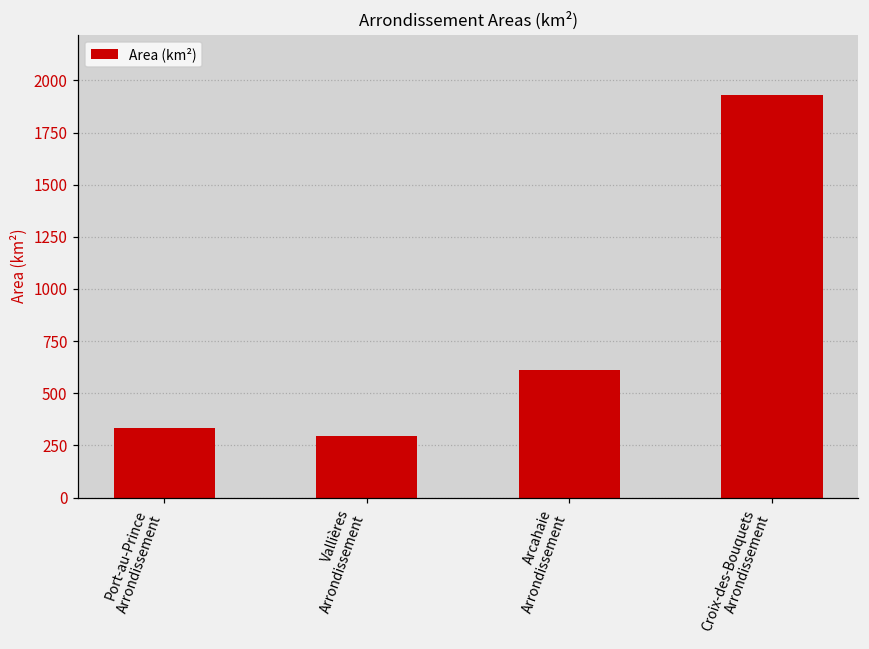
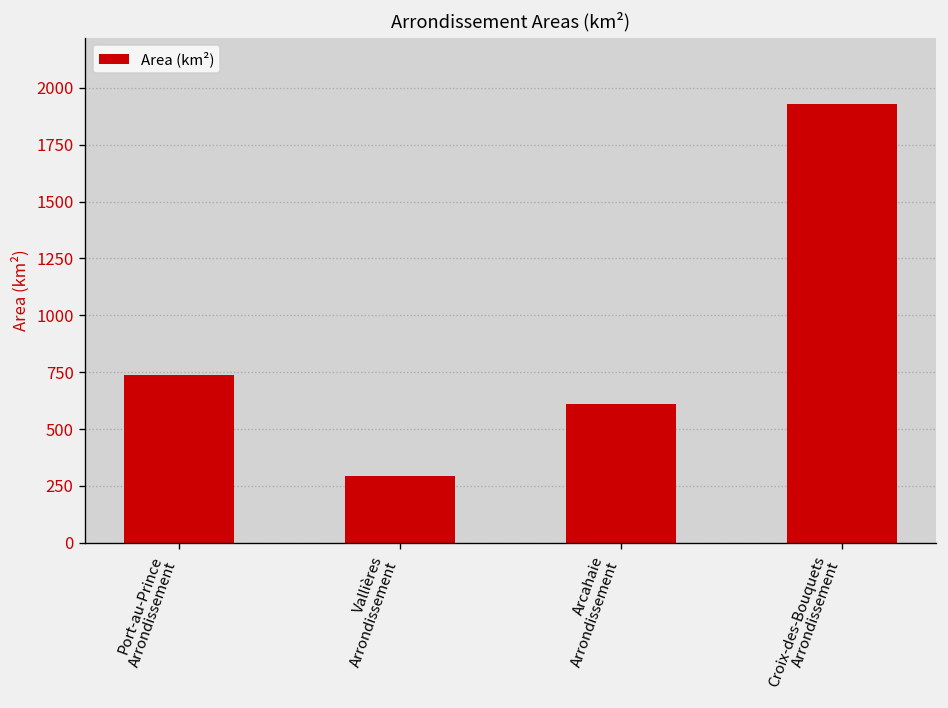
  {
-   "Port-au-Prince Arrondissement": 330,
+   "Port-au-Prince Arrondissement": 740,
    "Vallières Arrondissement": 290,
    "Arcahaie Arrondissement": 610,
    "Croix-des-Bouquets Arrondissement": 1930
  }
